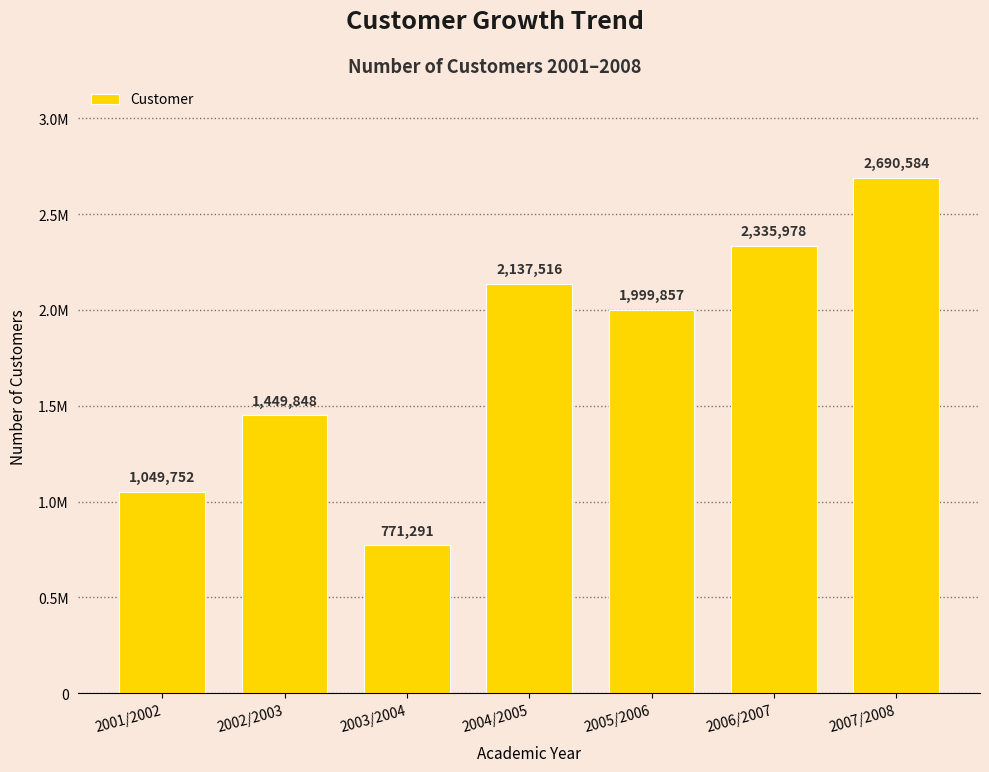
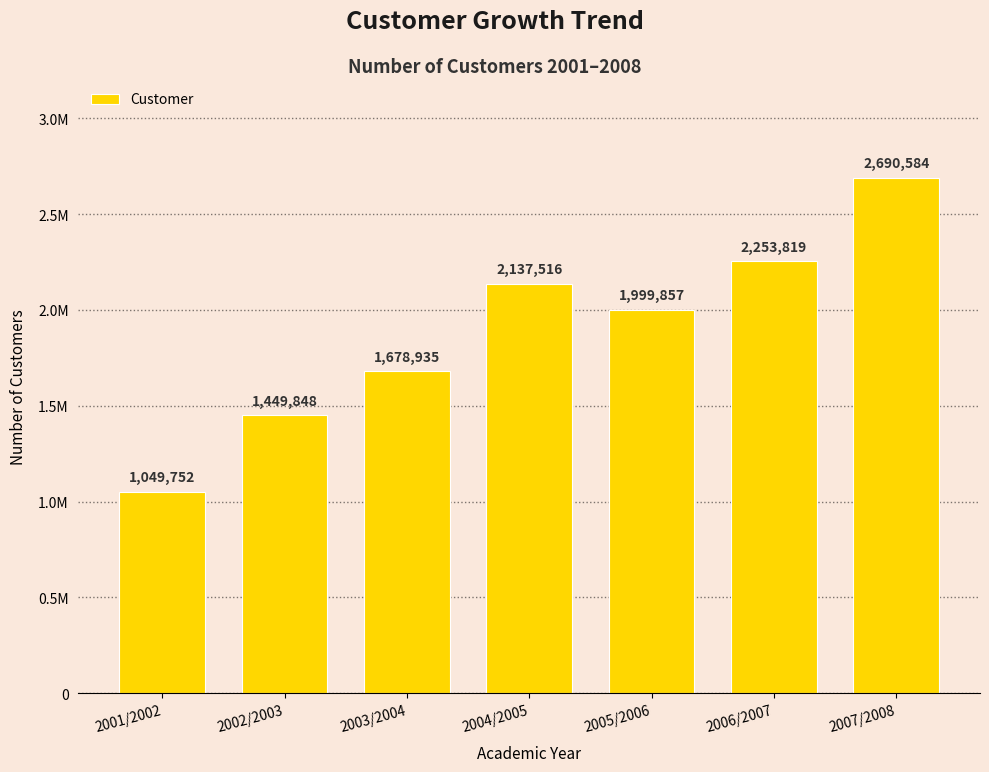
  {
    "2001/2002": "1,049,752",
    "2002/2003": "1,449,848",
-   "2003/2004": "771,291",
+   "2003/2004": "1,678,935",
    "2004/2005": "2,137,516",
    "2005/2006": "1,999,857",
-   "2006/2007": "2,335,978",
+   "2006/2007": "2,253,819",
    "2007/2008": "2,690,584"
  }
